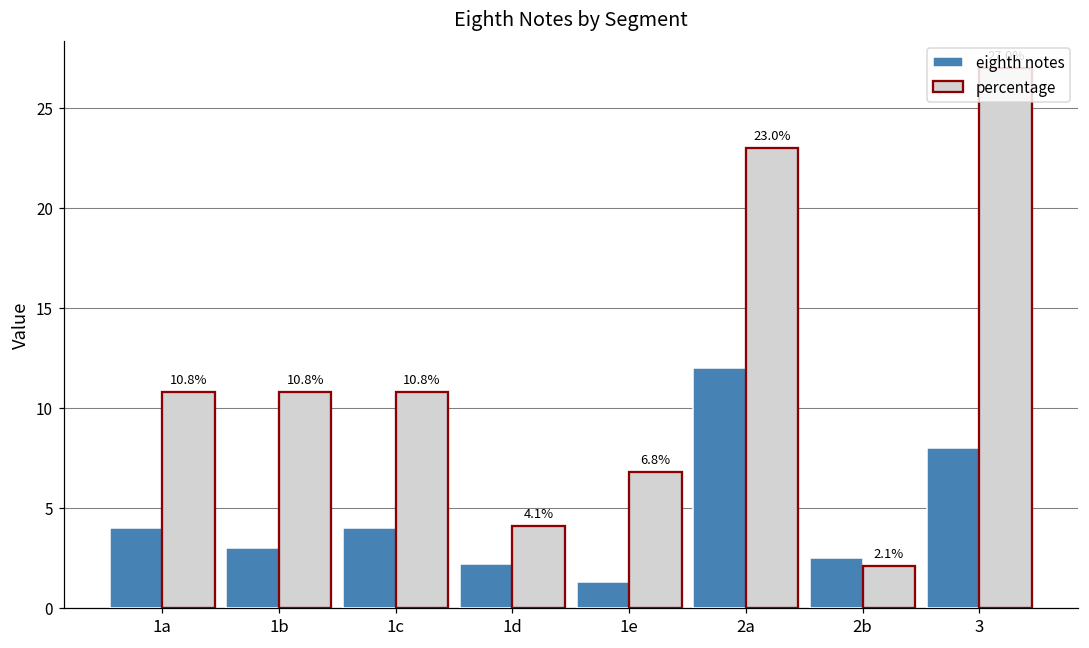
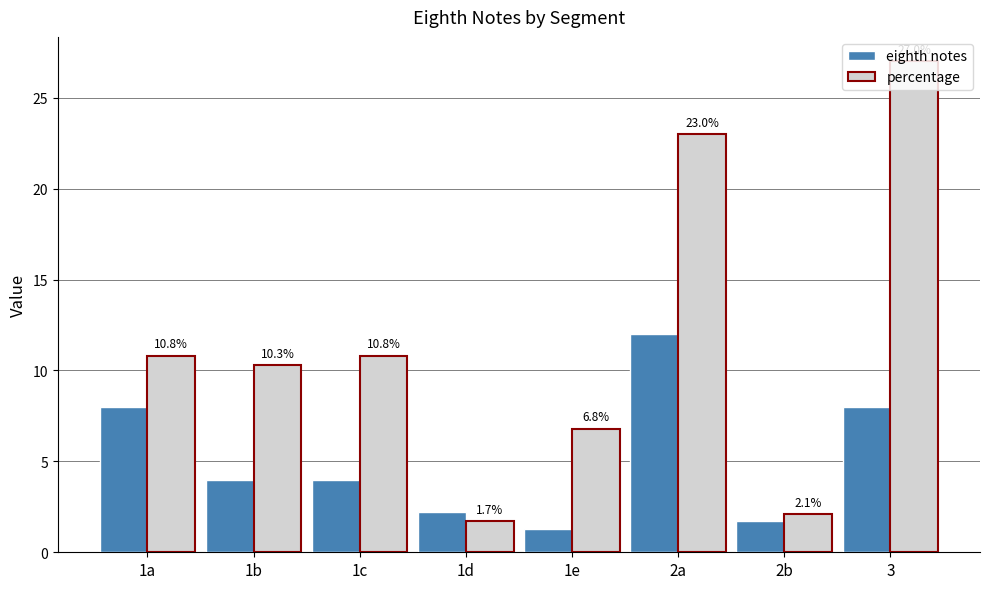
  {
    "eighth notes": {
-     "1a": "4",
-     "1b": "3",
+     "1a": "8",
+     "1b": "4",
      "1c": "4.0",
      "1d": "2.2",
      "1e": "1.3",
      "2a": "12.0",
-     "2b": "2.5",
+     "2b": "1.7",
      "3": "8.0"
    },
    "percentage": {
      "1a": "10.8%",
-     "1b": "10.8%",
+     "1b": "10.3%",
      "1c": "10.8%",
-     "1d": "4.1%",
+     "1d": "1.7%",
      "1e": "6.8%",
      "2a": "23.0%",
      "2b": "2.1%"
    }
  }
